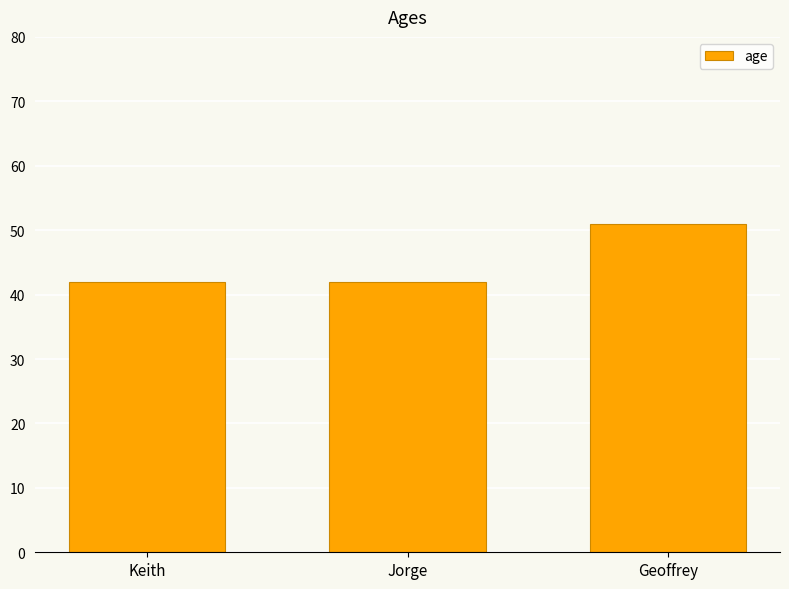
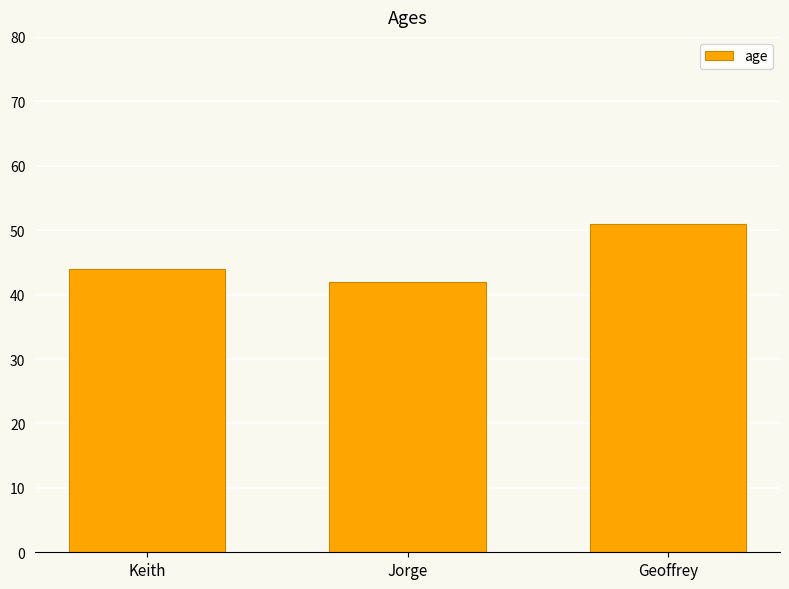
  {
-   "Keith": 42,
+   "Keith": 44,
    "Jorge": 42,
    "Geoffrey": 51
  }
